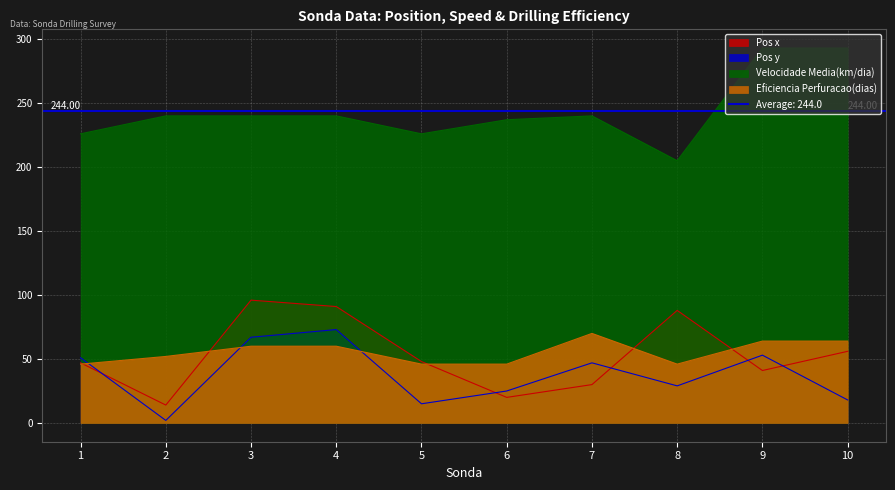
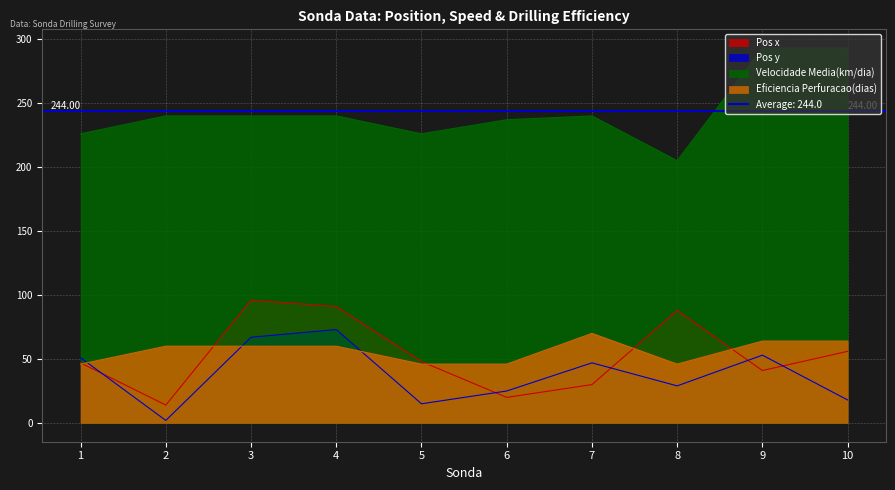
  {
    "Pos x": {
      "2": 14,
      "3": 96,
      "4": 91,
      "6": 20,
      "7": 30,
      "8": 88,
      "9": 41,
      "10": 56
    },
    "Pos y": {
      "1": 51,
      "2": 2,
      "3": 67,
      "4": 73,
      "5": 15,
      "6": 25,
      "7": 47,
      "8": 29,
      "9": 53,
      "10": 18
    },
    "Velocidade Media(km/dia)": {
      "2": 240,
      "3": 240,
      "4": 240,
      "5": 226,
      "6": 237,
      "7": 240,
      "8": 205
    },
    "Eficiencia Perfuracao(dias)": {
-     "2": 52,
+     "2": 60,
      "3": 60,
      "4": 60,
      "6": 46,
      "7": 70,
      "8": 46,
      "9": 64,
      "10": 64
    }
  }
